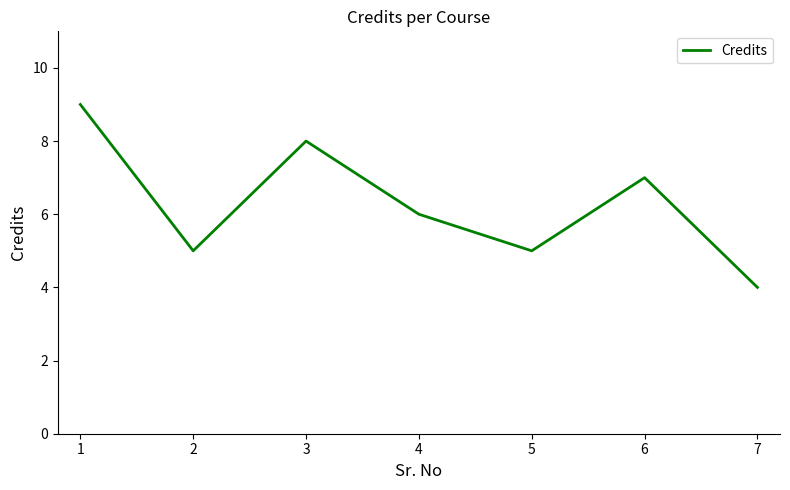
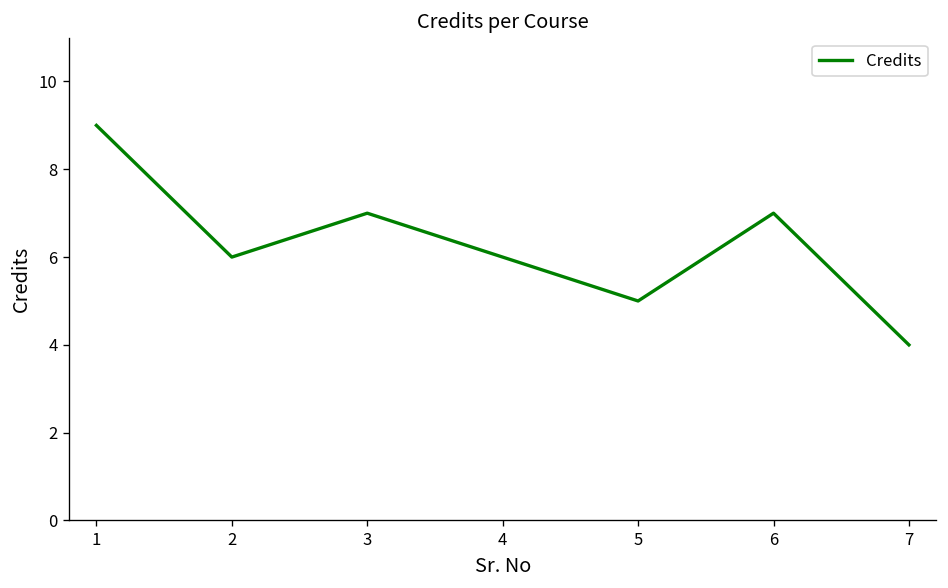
  {
    "1": 9,
-   "2": 5,
-   "3": 8,
+   "2": 6,
+   "3": 7,
    "4": 6,
    "5": 5,
    "6": 7,
    "7": 4
  }
